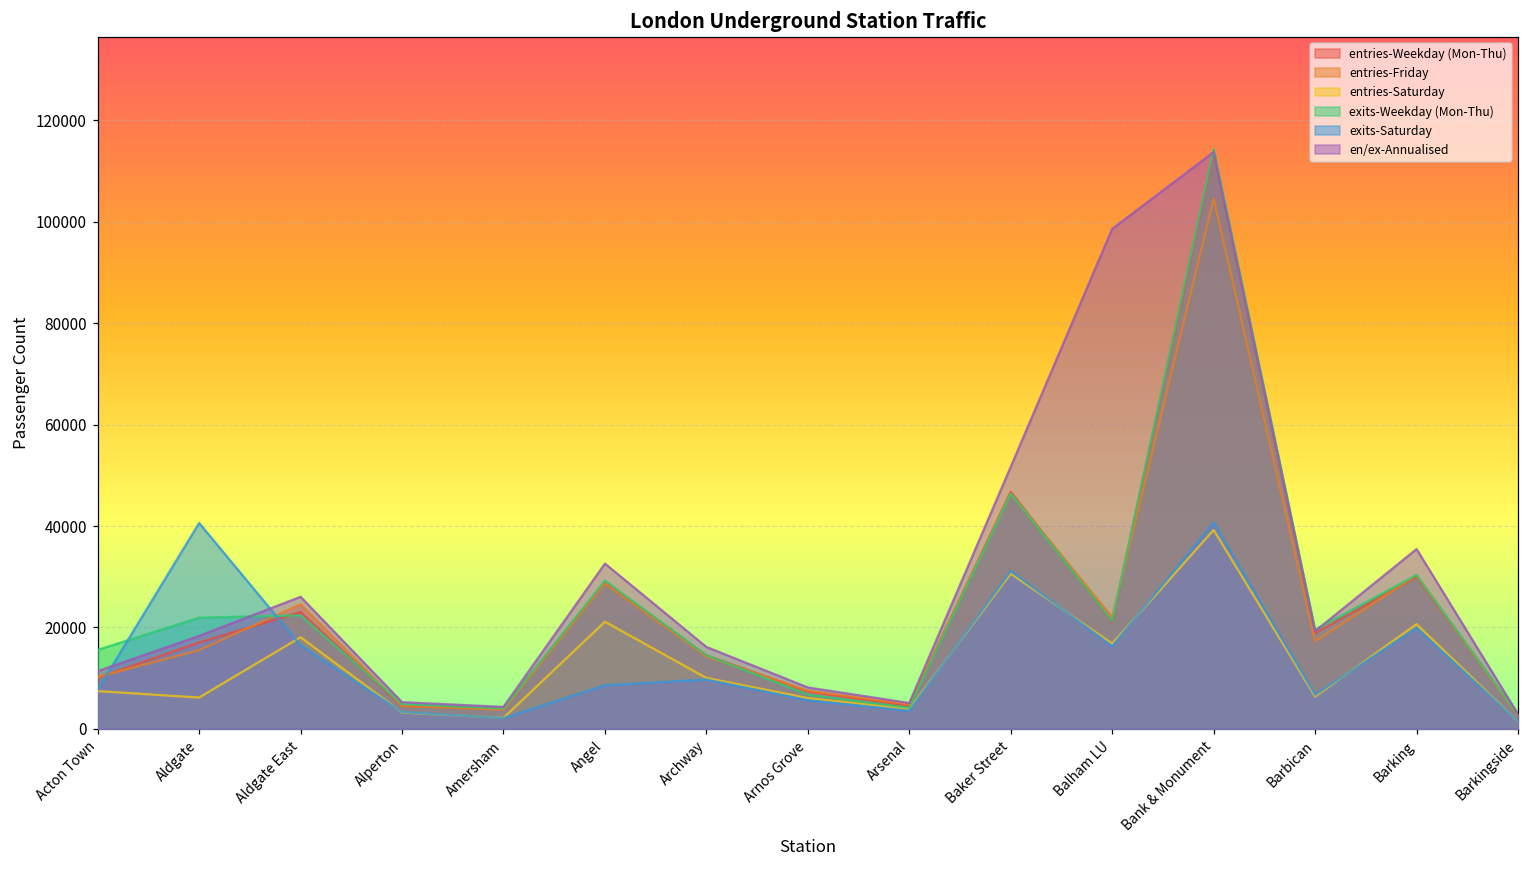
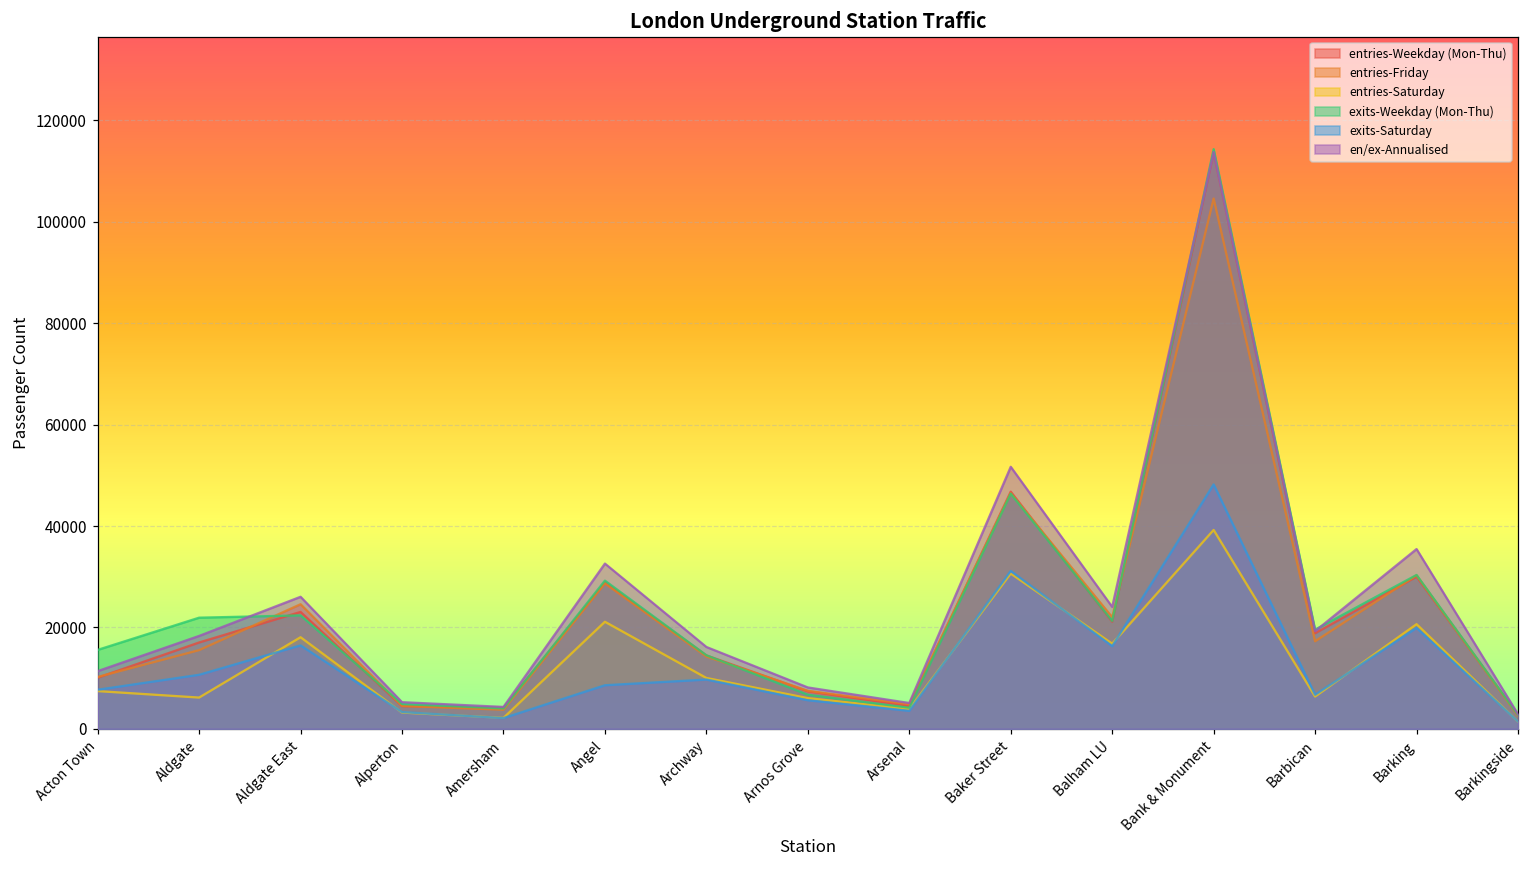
  {
    "exits-Weekday (Mon-Thu)": {
      "Acton Town": 16000,
      "Aldgate": 22000,
      "Aldgate East": 22000,
      "Arnos Grove": 7000,
      "Bank & Monument": 114000
    },
    "exits-Saturday": {
-     "Aldgate": 41000,
+     "Aldgate": 11000,
      "Aldgate East": 16000,
      "Angel": 9000,
-     "Bank & Monument": 41000,
+     "Bank & Monument": 48000,
      "Barking": 20000
    },
    "en/ex-Annualised": {
      "Acton Town": 11000,
      "Aldgate": 18000,
      "Aldgate East": 26000,
      "Angel": 33000,
      "Archway": 16000,
      "Arnos Grove": 8000,
      "Baker Street": 52000,
-     "Balham LU": 99000,
+     "Balham LU": 24000,
      "Barking": 35000
    }
  }
